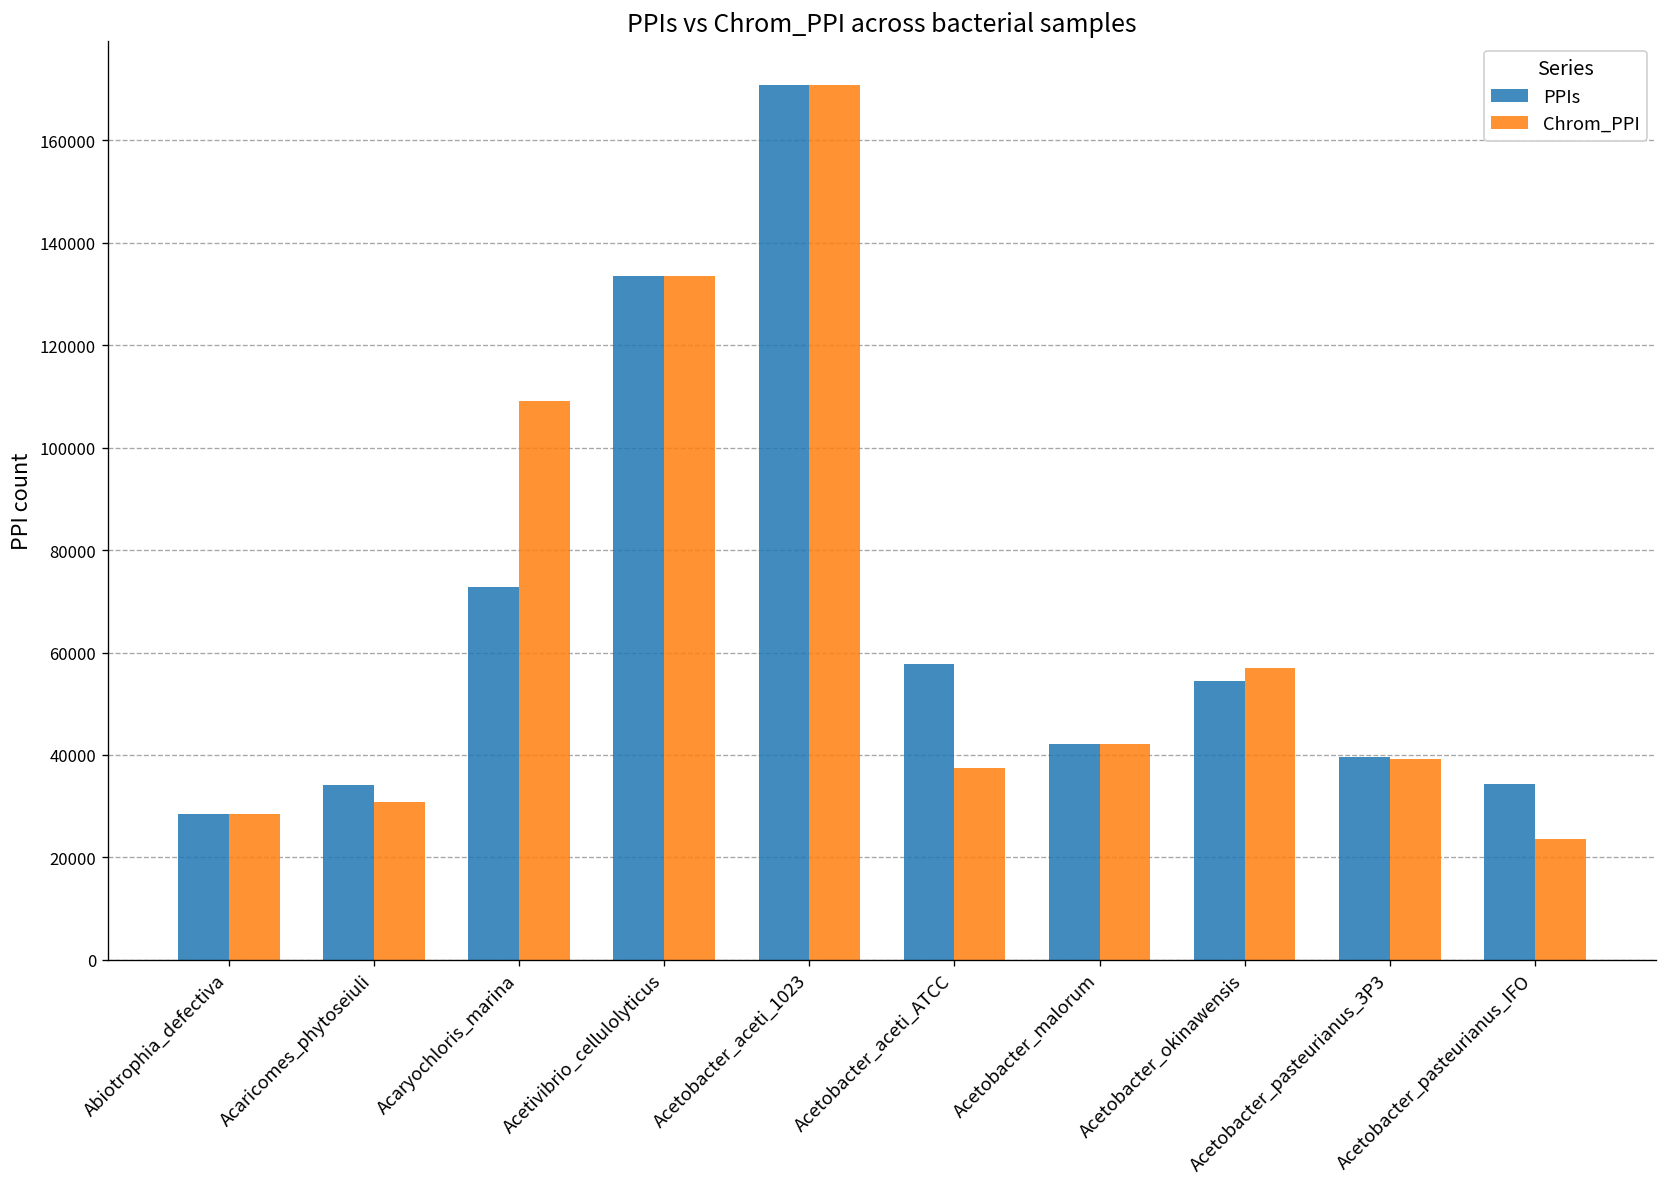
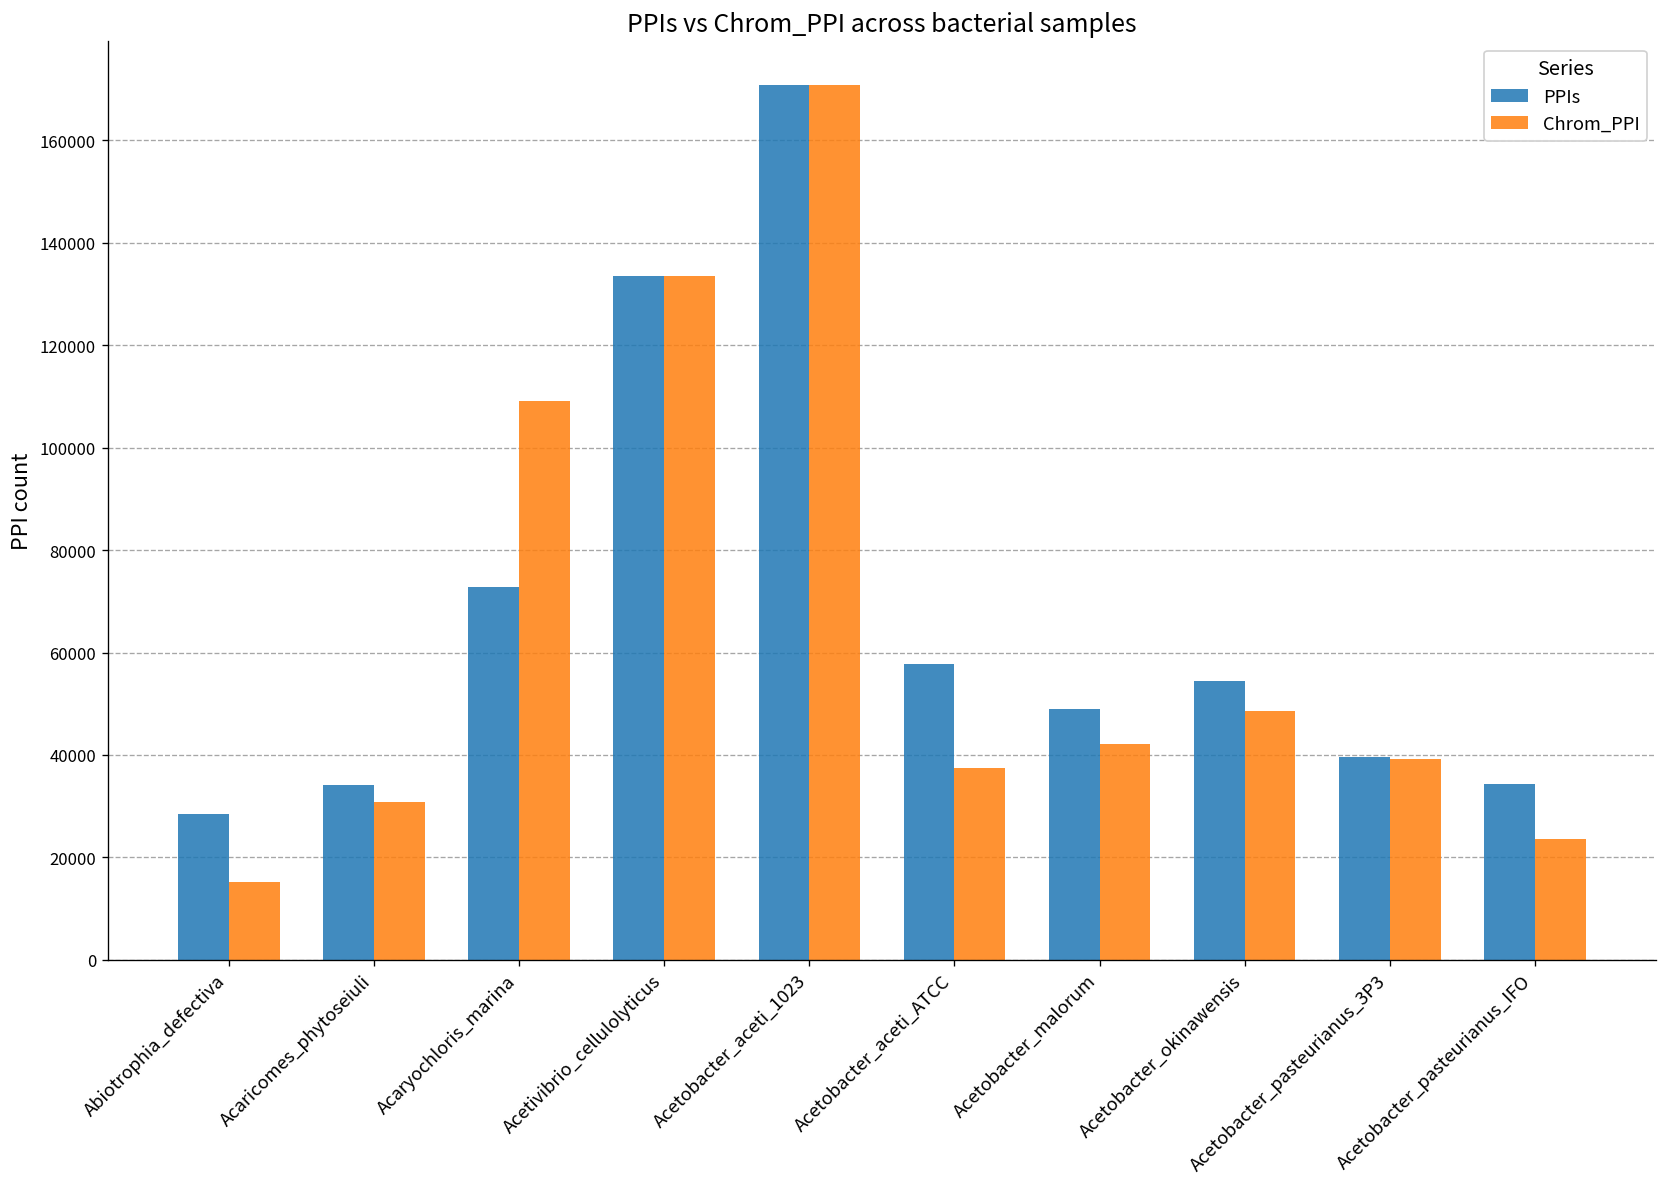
  {
    "PPIs": {
      "Abiotrophia_defectiva": 28000,
      "Acaricomes_phytoseiuli": 34000,
      "Acaryochloris_marina": 73000,
      "Acetivibrio_cellulolyticus": 134000,
      "Acetobacter_aceti_1023": 171000,
      "Acetobacter_aceti_ATCC": 58000,
-     "Acetobacter_malorum": 42000,
+     "Acetobacter_malorum": 49000,
      "Acetobacter_okinawensis": 55000,
      "Acetobacter_pasteurianus_3P3": 40000,
      "Acetobacter_pasteurianus_IFO": 34000
    },
    "Chrom_PPI": {
-     "Abiotrophia_defectiva": 28000,
+     "Abiotrophia_defectiva": 15000,
      "Acaricomes_phytoseiuli": 31000,
      "Acaryochloris_marina": 109000,
      "Acetivibrio_cellulolyticus": 134000,
      "Acetobacter_aceti_1023": 171000,
      "Acetobacter_aceti_ATCC": 38000,
      "Acetobacter_malorum": 42000,
-     "Acetobacter_okinawensis": 57000,
+     "Acetobacter_okinawensis": 49000,
      "Acetobacter_pasteurianus_3P3": 39000,
      "Acetobacter_pasteurianus_IFO": 24000
    }
  }
